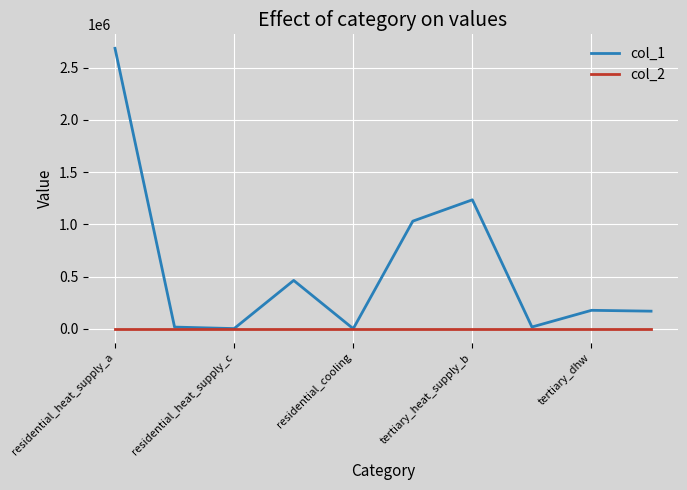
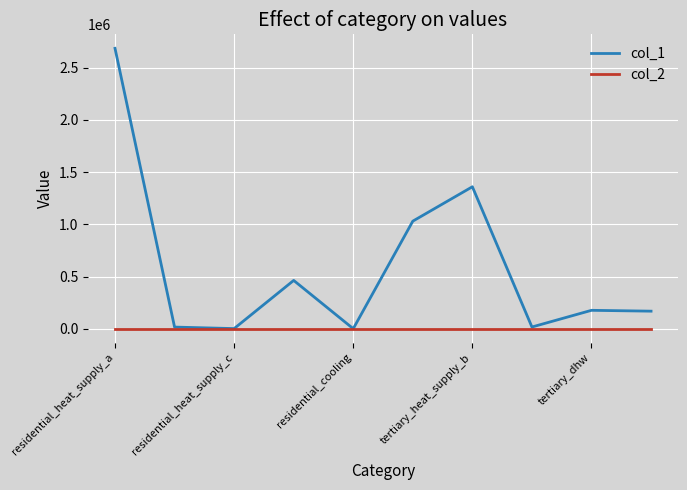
  {
    "col_1": {
      "residential_heat_supply_a": 2690000,
-     "tertiary_heat_supply_b": 1230000,
+     "tertiary_heat_supply_b": 1360000,
      "tertiary_dhw": 180000
    },
    "col_2": {
      "residential_heat_supply_a": 0,
      "tertiary_heat_supply_b": 0,
      "tertiary_dhw": 0
    }
  }
